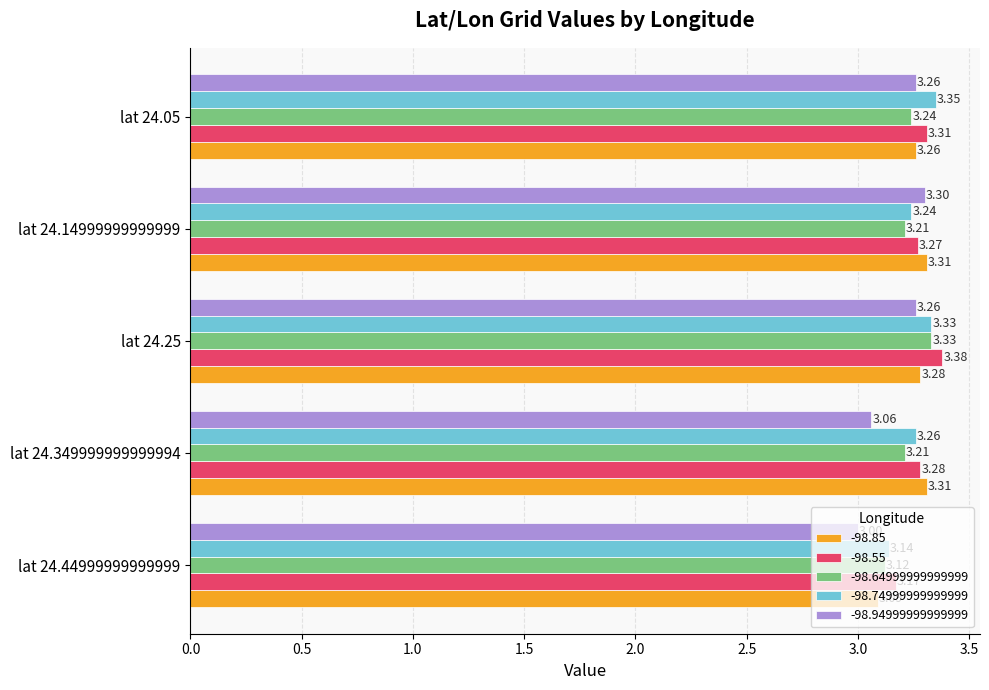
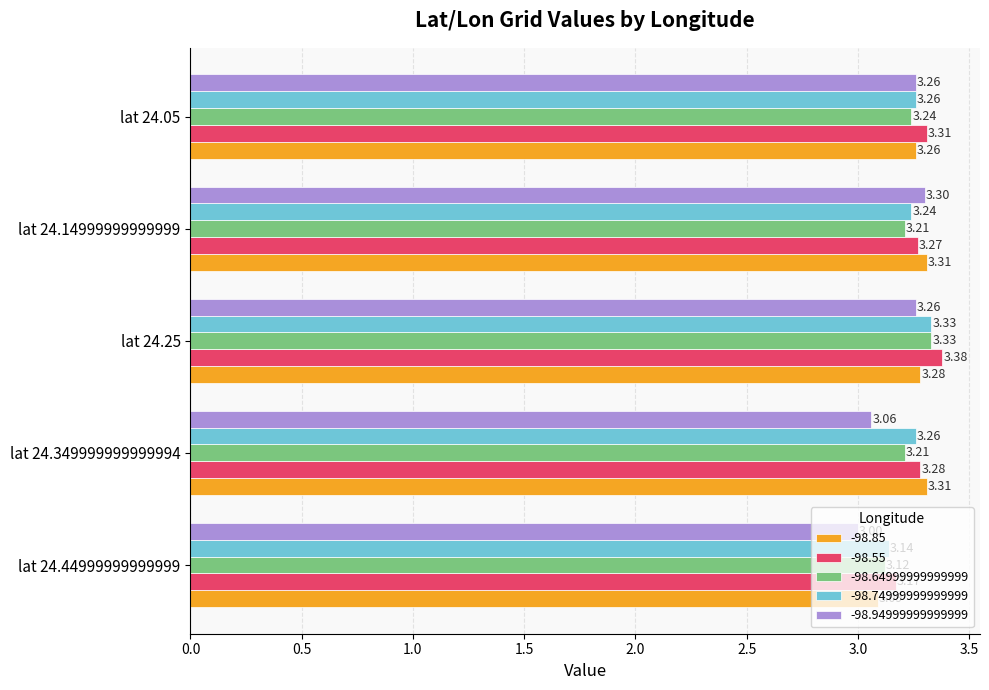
  {
    "-98.85": {
      "lat 24.05": 3.26,
      "lat 24.14999999999999": 3.31,
      "lat 24.25": 3.28,
      "lat 24.349999999999994": 3.31
    },
    "-98.55": {
      "lat 24.05": 3.31,
      "lat 24.14999999999999": 3.27,
      "lat 24.25": 3.38,
      "lat 24.349999999999994": 3.28
    },
    "-98.64999999999999": {
      "lat 24.05": 3.24,
      "lat 24.14999999999999": 3.21,
      "lat 24.25": 3.33,
      "lat 24.349999999999994": 3.21
    },
    "-98.74999999999999": {
-     "lat 24.05": 3.35,
+     "lat 24.05": 3.26,
      "lat 24.14999999999999": 3.24,
      "lat 24.25": 3.33,
      "lat 24.349999999999994": 3.26
    },
    "-98.94999999999999": {
      "lat 24.05": 3.26,
      "lat 24.14999999999999": 3.30,
      "lat 24.25": 3.26,
      "lat 24.349999999999994": 3.06
    }
  }
